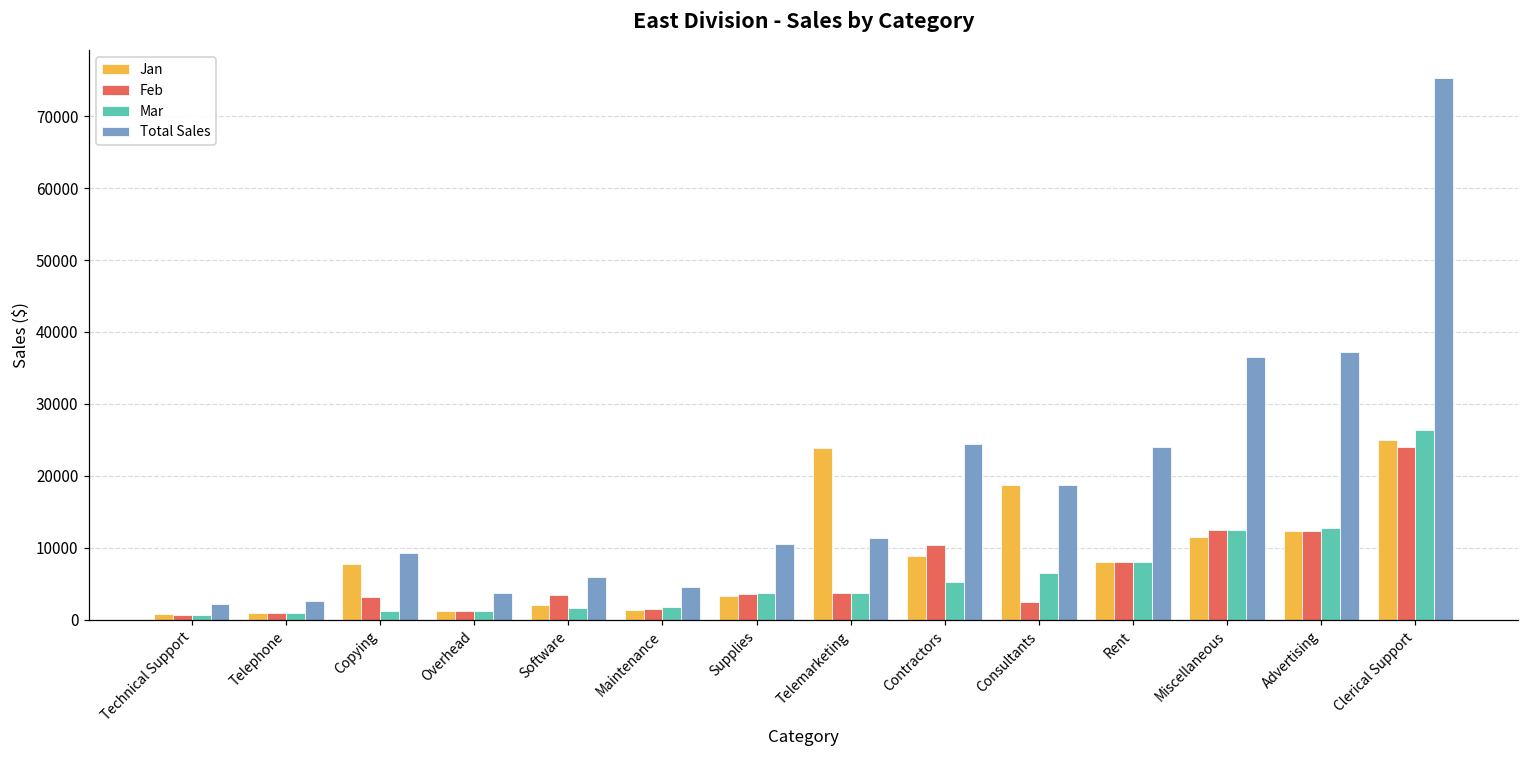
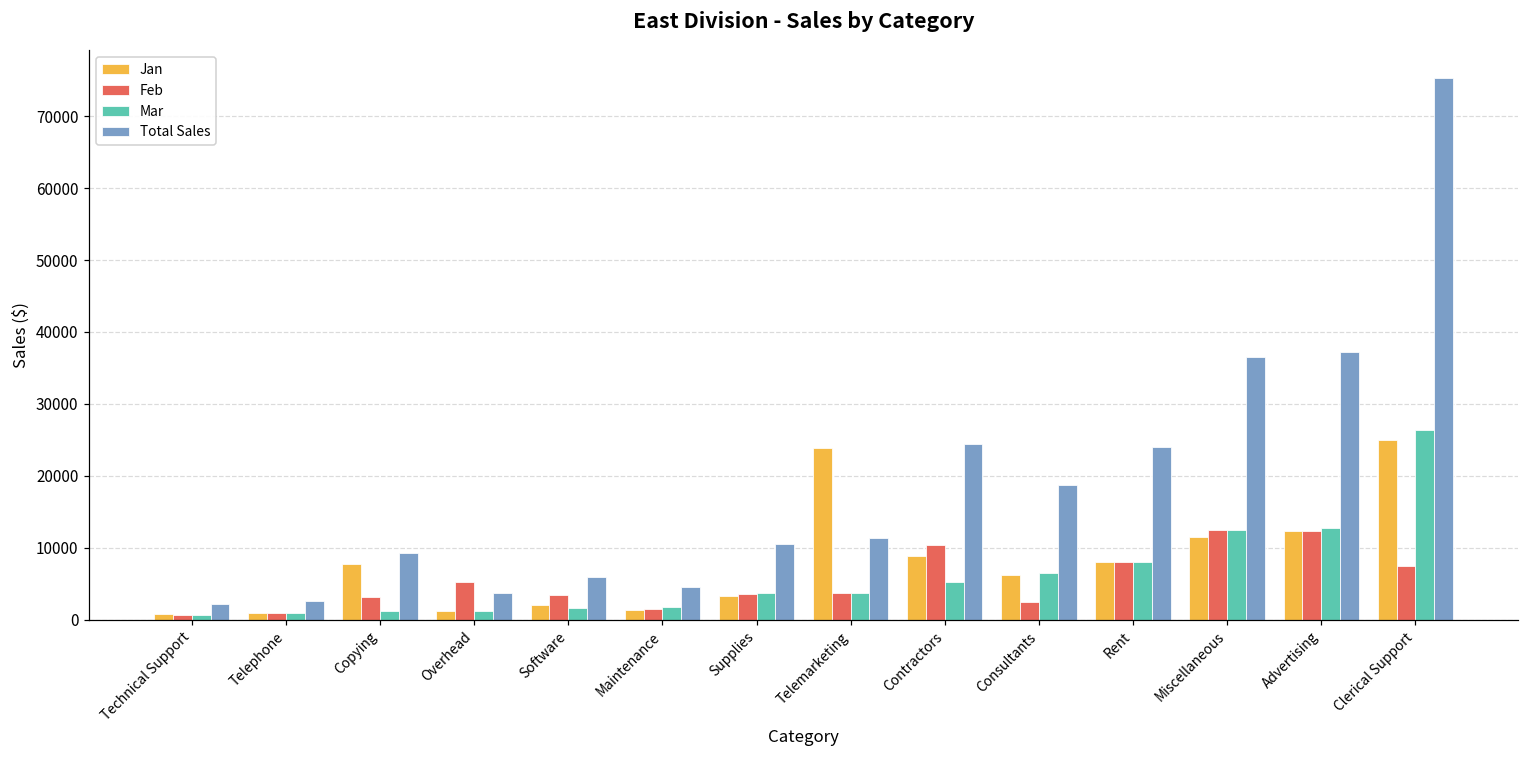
  {
    "Jan": {
      "Technical Support": 1000,
      "Telephone": 1000,
      "Copying": 8000,
      "Overhead": 1000,
      "Software": 2000,
      "Maintenance": 1000,
      "Supplies": 3000,
      "Telemarketing": 24000,
      "Contractors": 9000,
-     "Consultants": 19000,
+     "Consultants": 6000,
      "Rent": 8000,
      "Miscellaneous": 12000,
      "Advertising": 12000,
      "Clerical Support": 25000
    },
    "Feb": {
      "Technical Support": 1000,
      "Telephone": 1000,
      "Copying": 3000,
-     "Overhead": 1000,
+     "Overhead": 5000,
      "Software": 3000,
      "Maintenance": 2000,
      "Supplies": 4000,
      "Telemarketing": 4000,
      "Contractors": 10000,
      "Consultants": 2000,
      "Rent": 8000,
      "Miscellaneous": 13000,
      "Advertising": 12000,
-     "Clerical Support": 24000
+     "Clerical Support": 7000
    }
  }
